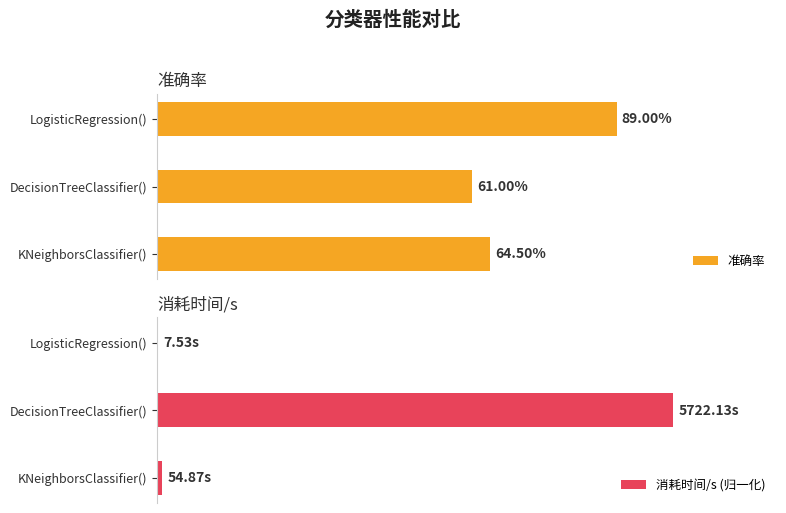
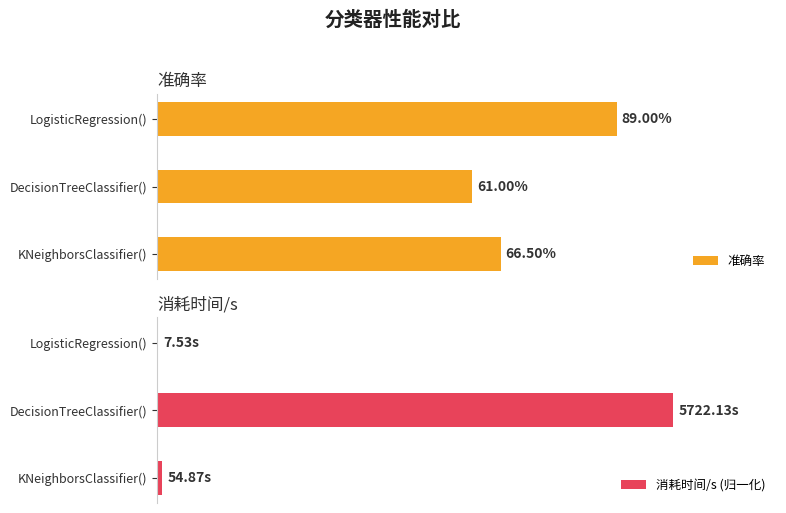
  {
    "准确率": {
      "LogisticRegression()": "89.00%",
      "DecisionTreeClassifier()": "61.00%",
-     "KNeighborsClassifier()": "64.50%"
+     "KNeighborsClassifier()": "66.50%"
    }
  }
